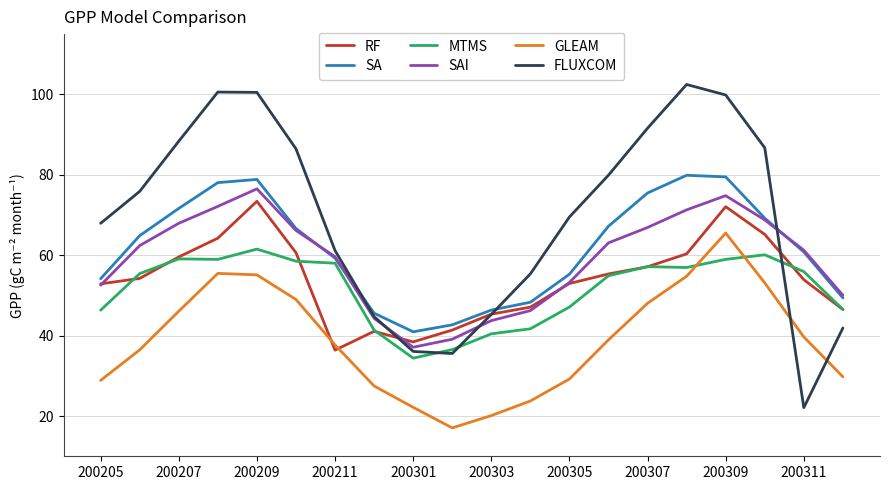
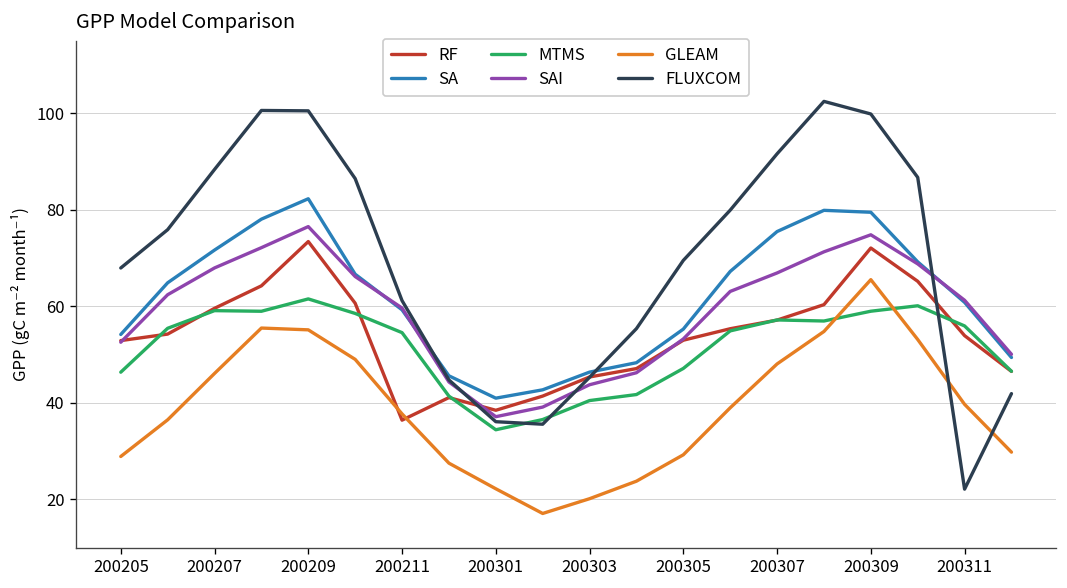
  {
    "RF": {
      "200209": 73,
      "200211": 36,
      "200301": 38,
      "200309": 72,
      "200311": 54
    },
    "SA": {
      "200205": 54,
      "200207": 72,
-     "200209": 79,
+     "200209": 82,
      "200301": 41,
      "200303": 46,
      "200305": 55,
      "200307": 75,
      "200309": 79
    },
    "MTMS": {
      "200205": 46,
      "200209": 62,
-     "200211": 58,
+     "200211": 55,
      "200301": 34,
      "200303": 40,
      "200305": 47,
      "200309": 59,
      "200311": 56
    },
    "SAI": {
      "200207": 68,
      "200209": 77,
      "200301": 37,
      "200303": 44,
      "200307": 67,
      "200309": 75
    },
    "GLEAM": {
      "200205": 29,
      "200207": 46,
      "200209": 55,
      "200211": 38,
      "200301": 22,
      "200303": 20,
      "200305": 29,
      "200307": 48,
      "200309": 66,
      "200311": 40
    },
    "FLUXCOM": {
      "200205": 68,
      "200207": 88,
      "200209": 101,
      "200211": 61,
      "200301": 36,
      "200305": 70,
      "200307": 92,
      "200309": 100,
      "200311": 22
    }
  }
